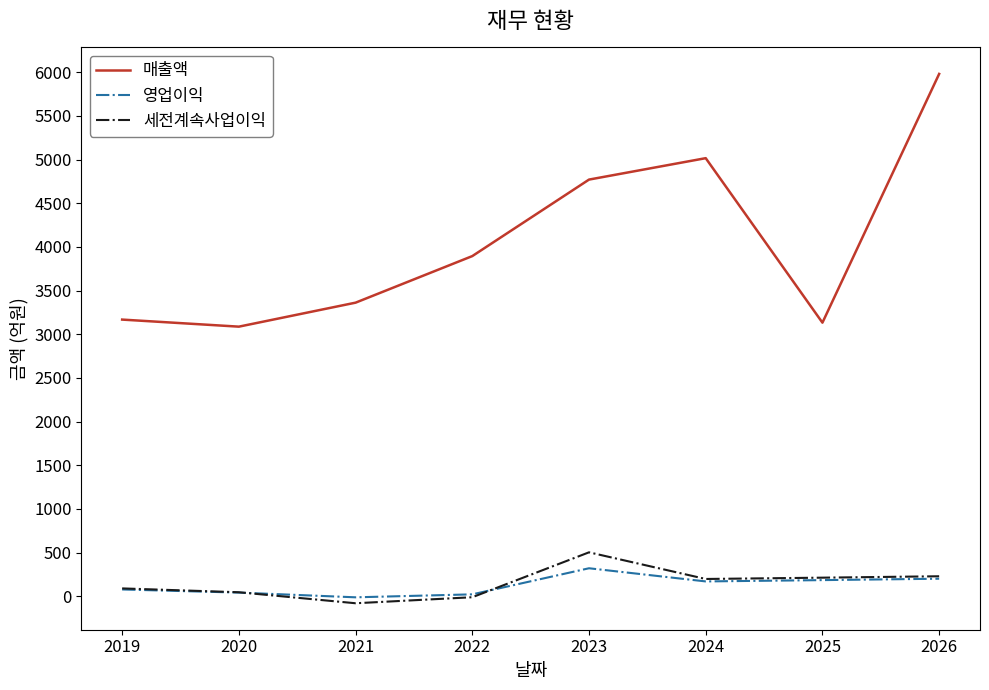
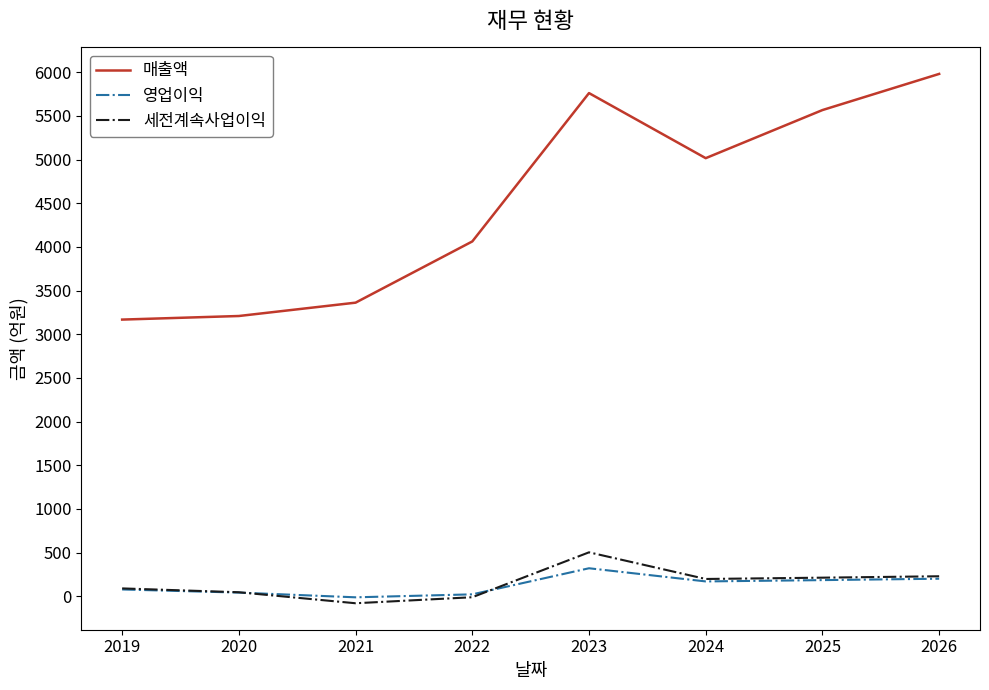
  {
    "매출액": {
      "2019": 3200,
-     "2020": 3100,
+     "2020": 3200,
      "2021": 3400,
-     "2022": 3900,
-     "2023": 4800,
+     "2022": 4100,
+     "2023": 5800,
      "2024": 5000,
-     "2025": 3100,
+     "2025": 5600,
      "2026": 6000
    },
    "영업이익": {
      "2021": 0,
      "2022": 0,
      "2023": 300
    },
    "세전계속사업이익": {
      "2021": -100,
      "2022": 0,
      "2023": 500
    }
  }
